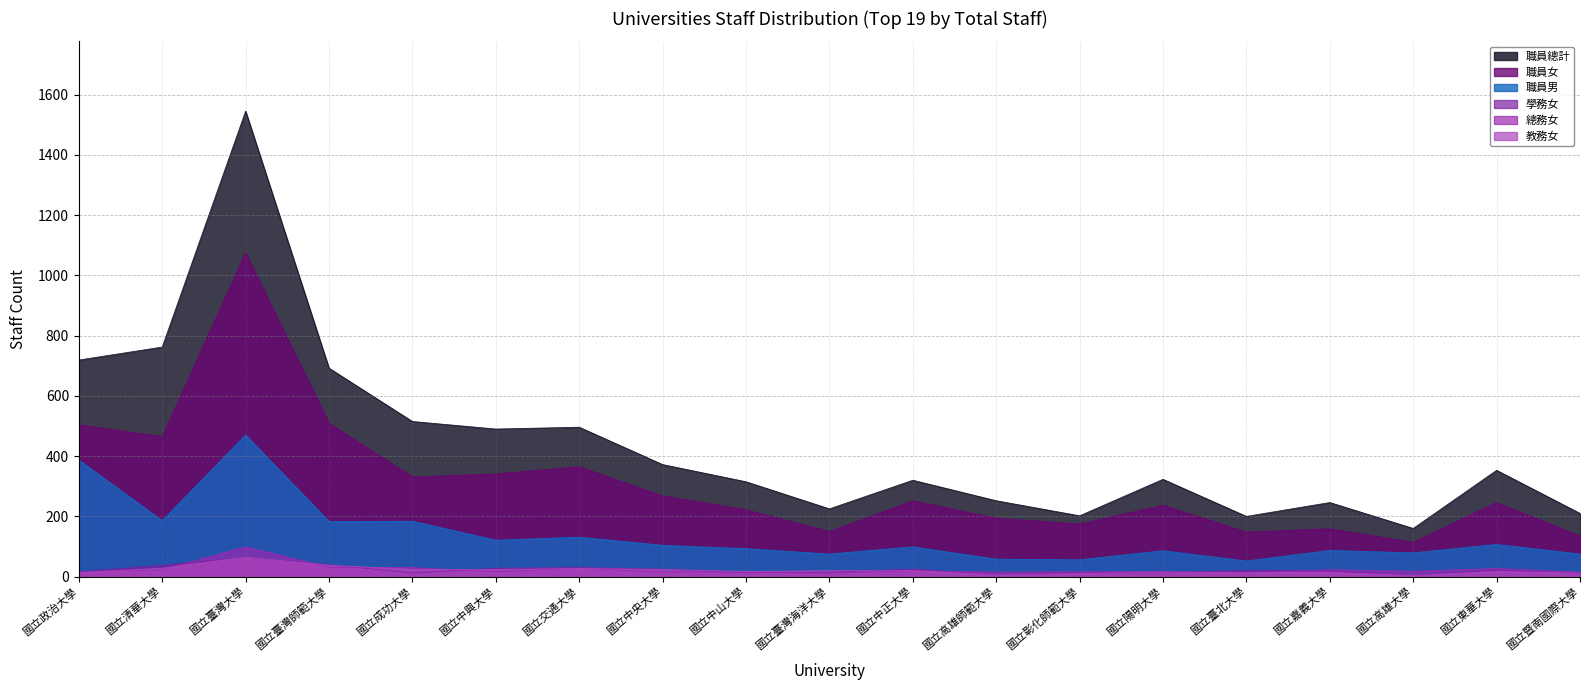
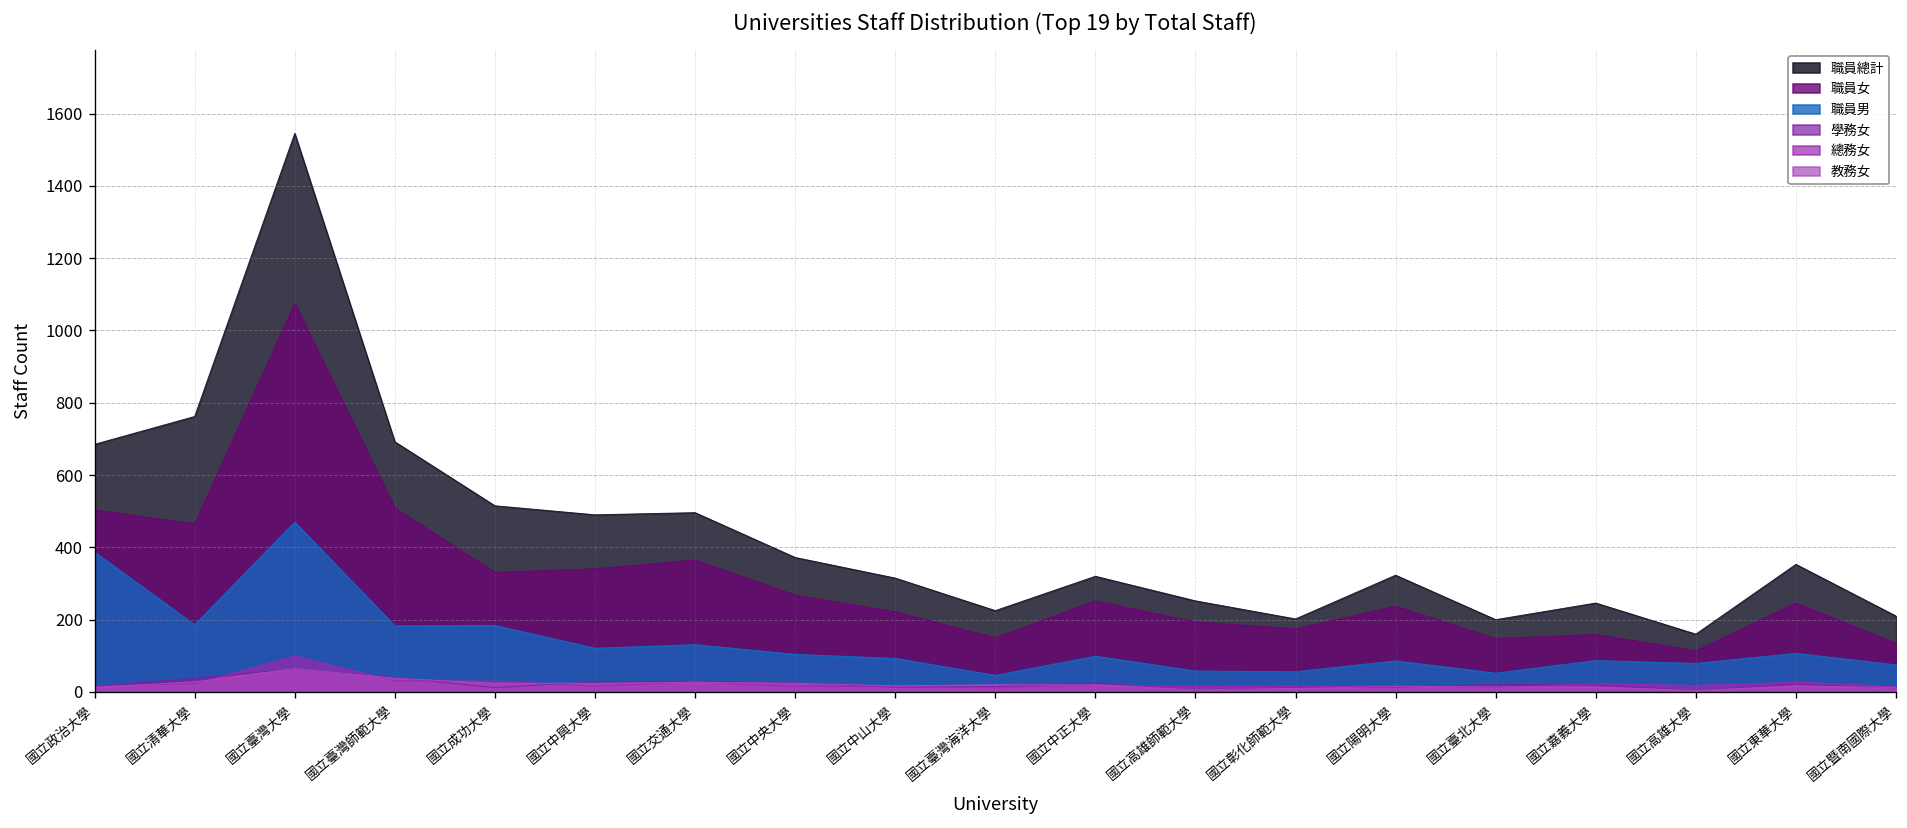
  {
    "職員總計": {
-     "國立政治大學": 720,
+     "國立政治大學": 690,
      "國立清華大學": 760,
      "國立臺灣大學": 1550,
      "國立臺灣師範大學": 690,
      "國立成功大學": 520,
      "國立中興大學": 490,
      "國立交通大學": 500,
      "國立中央大學": 370,
      "國立中山大學": 320,
      "國立臺灣海洋大學": 230,
      "國立中正大學": 320,
      "國立高雄師範大學": 250,
      "國立彰化師範大學": 200,
      "國立陽明大學": 320,
      "國立臺北大學": 200,
      "國立嘉義大學": 250,
      "國立高雄大學": 160,
      "國立東華大學": 350,
      "國立暨南國際大學": 210
    },
    "職員男": {
      "國立政治大學": 390,
      "國立清華大學": 190,
      "國立臺灣大學": 470,
      "國立臺灣師範大學": 180,
      "國立成功大學": 180,
      "國立中興大學": 120,
      "國立交通大學": 130,
      "國立中央大學": 100,
      "國立中山大學": 90,
-     "國立臺灣海洋大學": 80,
+     "國立臺灣海洋大學": 50,
      "國立中正大學": 100,
      "國立高雄師範大學": 60,
      "國立彰化師範大學": 60,
      "國立陽明大學": 90,
      "國立臺北大學": 50,
      "國立嘉義大學": 90,
      "國立高雄大學": 80,
      "國立東華大學": 110,
      "國立暨南國際大學": 80
    }
  }
